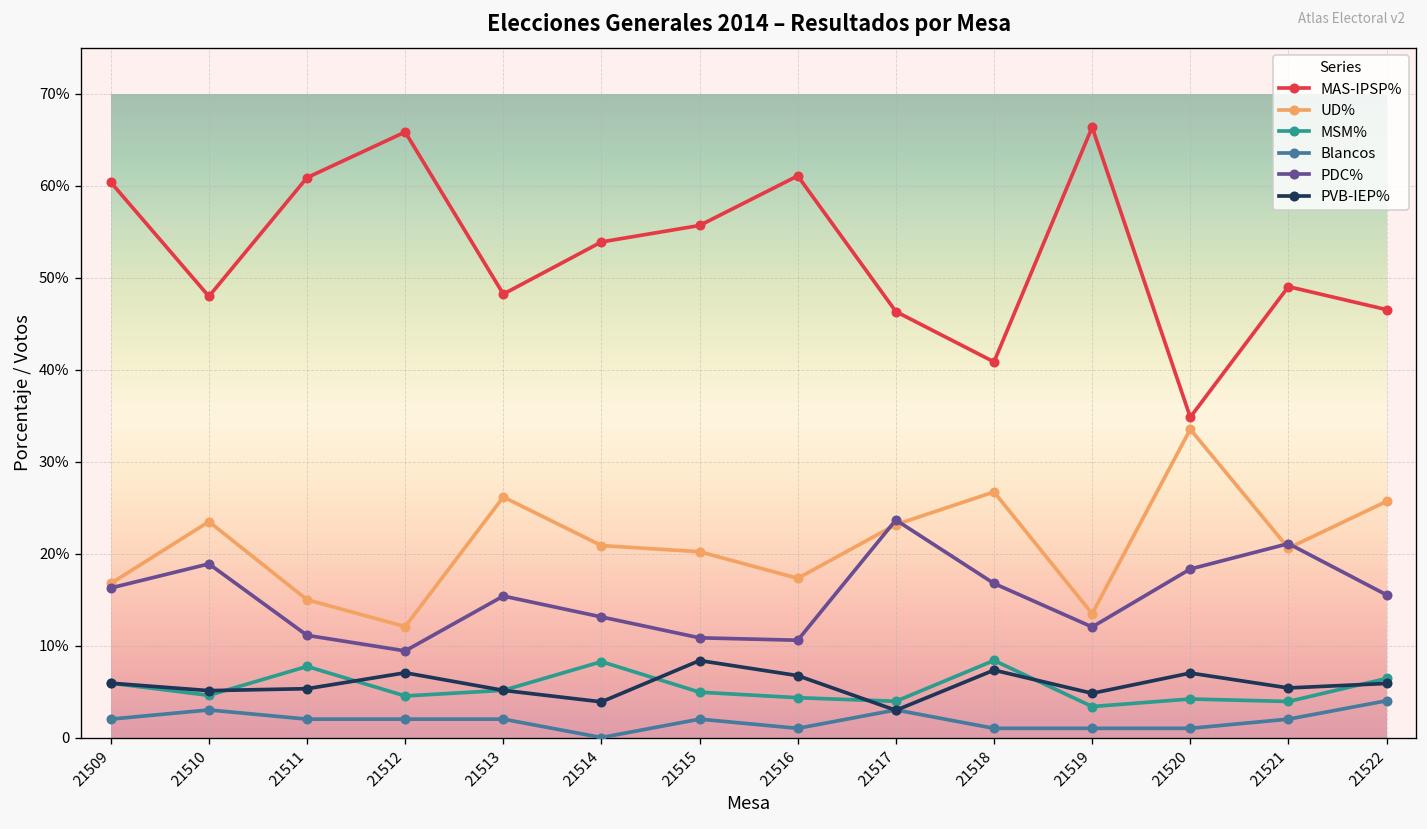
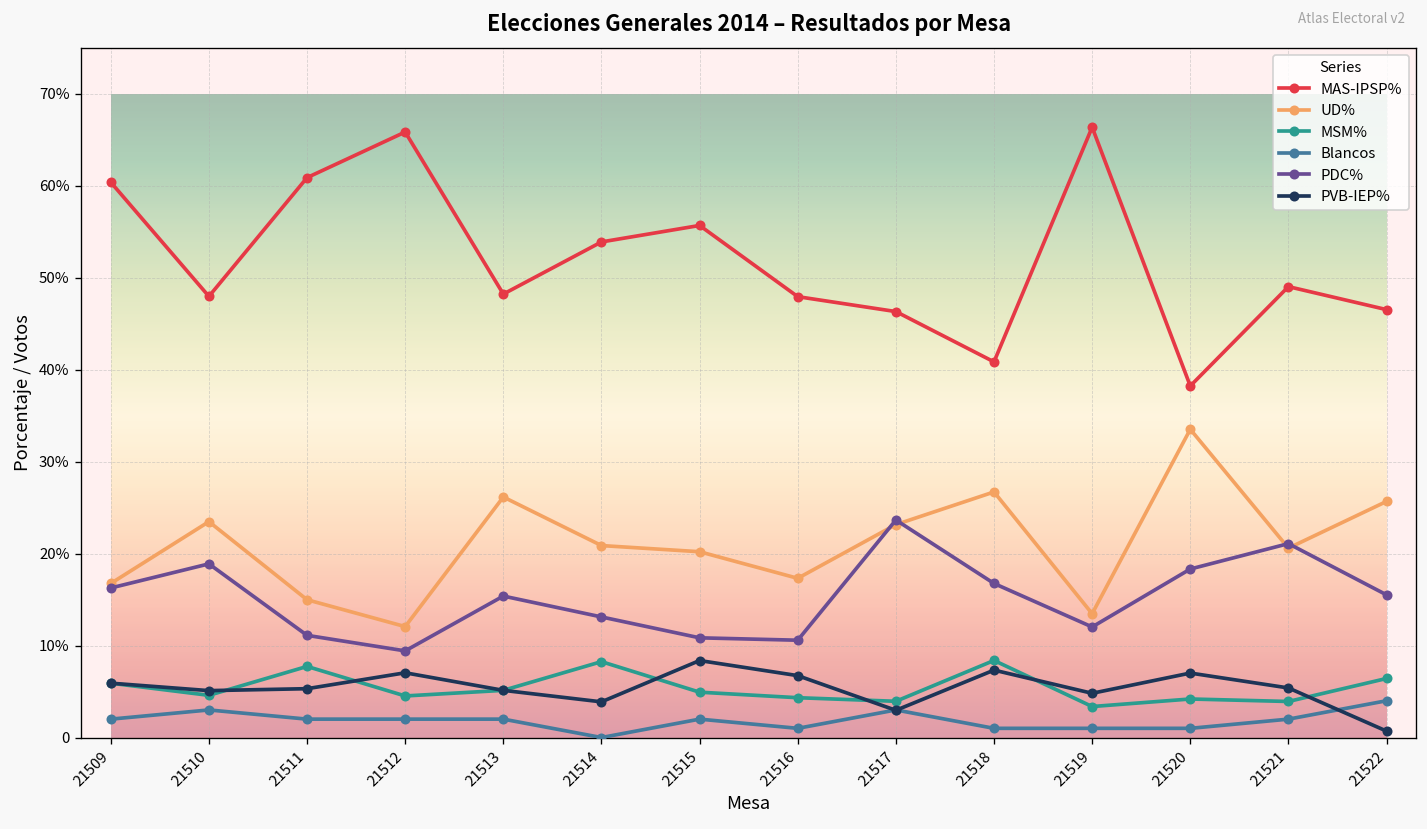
  {
    "MAS-IPSP%": {
      "21509": "60%",
      "21510": "48%",
      "21511": "61%",
      "21512": "66%",
      "21513": "48%",
      "21514": "54%",
      "21515": "56%",
-     "21516": "61%",
+     "21516": "48%",
      "21517": "46%",
      "21518": "41%",
      "21519": "66%",
-     "21520": "35%",
+     "21520": "38%",
      "21521": "49%",
      "21522": "47%"
    },
    "UD%": {
      "21509": "17%",
      "21510": "23%",
      "21511": "15%",
      "21512": "12%",
      "21513": "26%",
      "21514": "21%",
      "21515": "20%",
      "21516": "17%",
      "21517": "23%",
      "21518": "27%",
      "21519": "13%",
      "21520": "34%",
      "21521": "21%",
      "21522": "26%"
    },
    "PDC%": {
      "21509": "16%",
      "21510": "19%",
      "21511": "11%",
      "21512": "9%",
      "21513": "15%",
      "21514": "13%",
      "21515": "11%",
      "21516": "11%",
      "21517": "24%",
      "21518": "17%",
      "21519": "12%",
      "21520": "18%",
      "21521": "21%",
      "21522": "16%"
    },
    "PVB-IEP%": {
      "21510": "5%",
      "21511": "5%",
      "21512": "7%",
      "21514": "4%",
      "21515": "8%",
      "21516": "7%",
      "21518": "7%",
      "21519": "5%",
      "21520": "7%",
      "21521": "5%",
-     "21522": "6%"
+     "21522": "1%"
    }
  }
